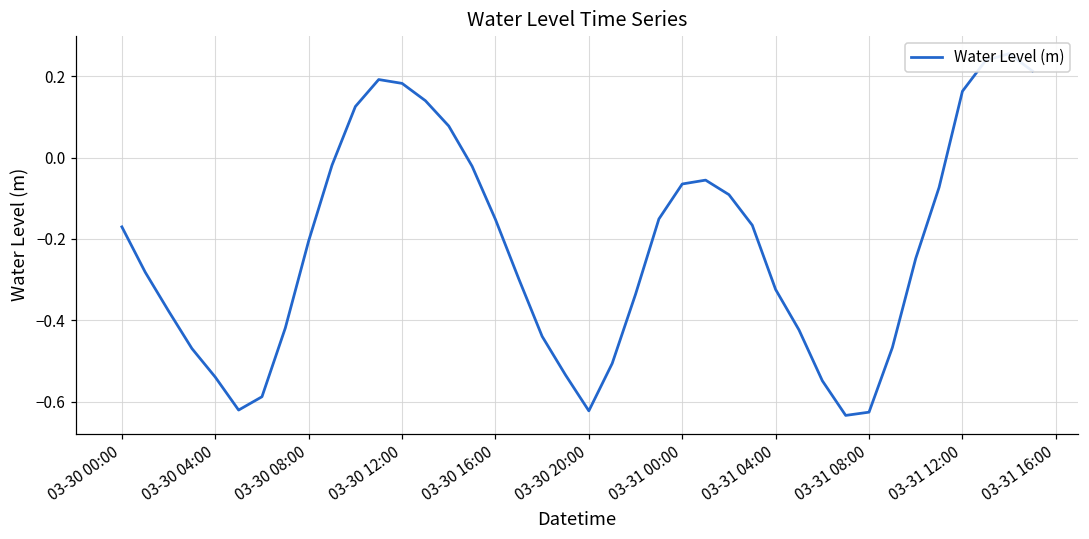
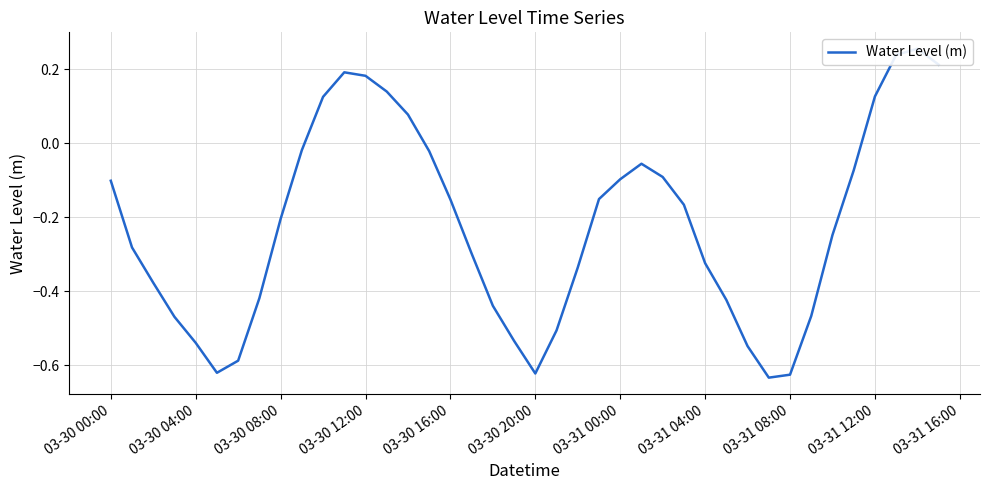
  {
-   "03-30 00:00": -0.17,
+   "03-30 00:00": -0.10,
    "03-30 04:00": -0.54,
    "03-30 08:00": -0.20,
    "03-30 12:00": 0.18,
    "03-30 16:00": -0.15,
    "03-30 20:00": -0.62,
-   "03-31 00:00": -0.07,
+   "03-31 00:00": -0.10,
    "03-31 04:00": -0.32,
    "03-31 08:00": -0.63,
-   "03-31 12:00": 0.16
+   "03-31 12:00": 0.13
  }
